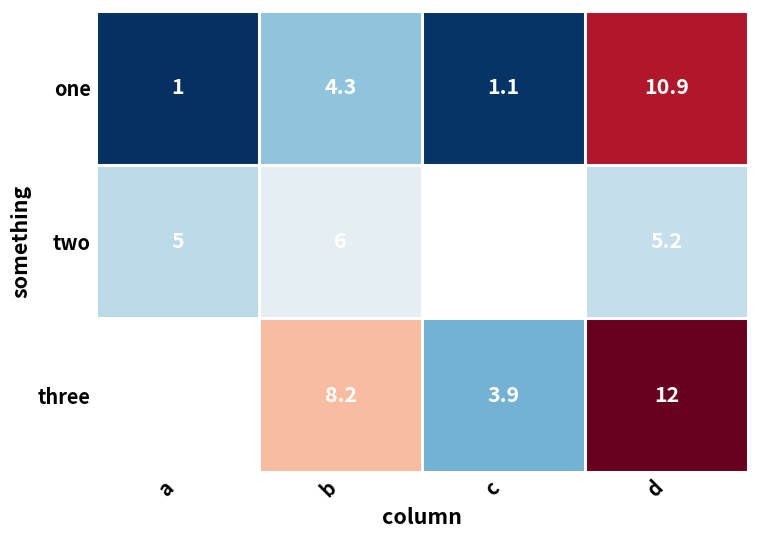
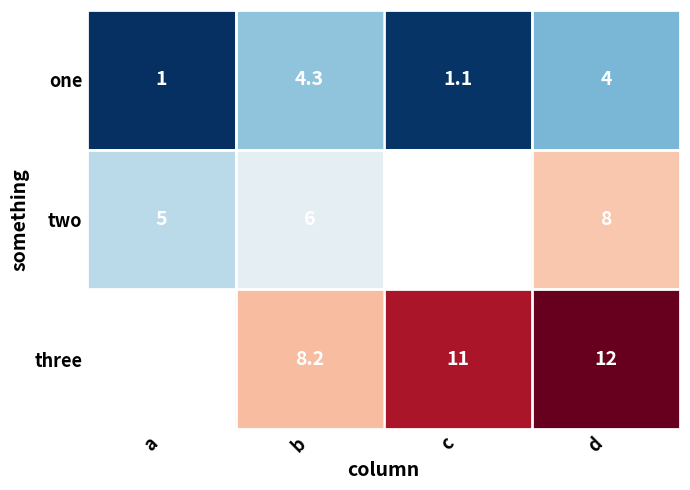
  {
    "one": {
      "a": 1,
      "b": 4.3,
      "c": 1.1,
-     "d": 10.9
+     "d": 4
    },
    "two": {
      "a": 5,
-     "d": 5.2
+     "d": 8
    },
    "three": {
      "b": 8.2,
-     "c": 3.9,
+     "c": 11,
      "d": 12
    }
  }
